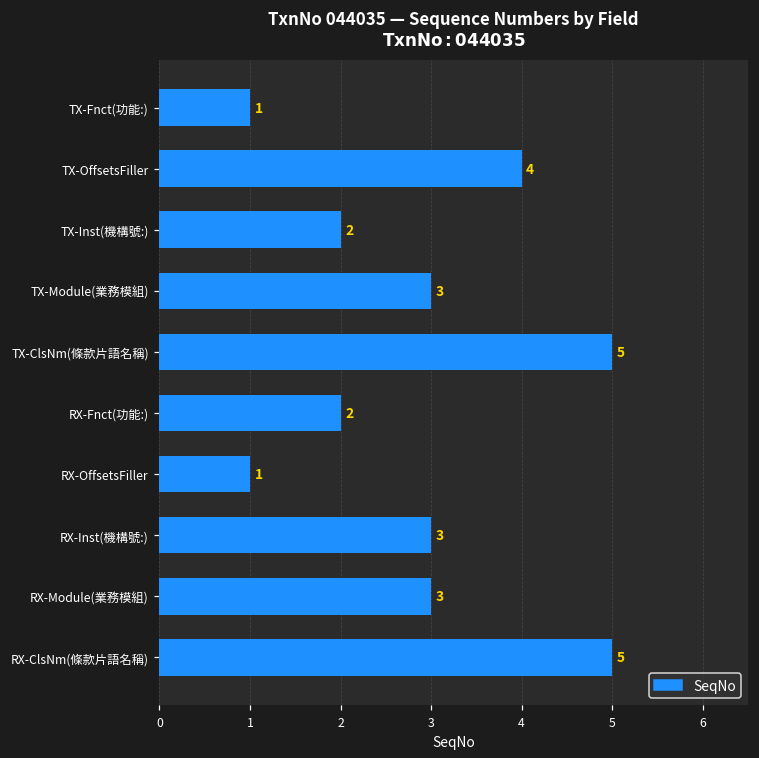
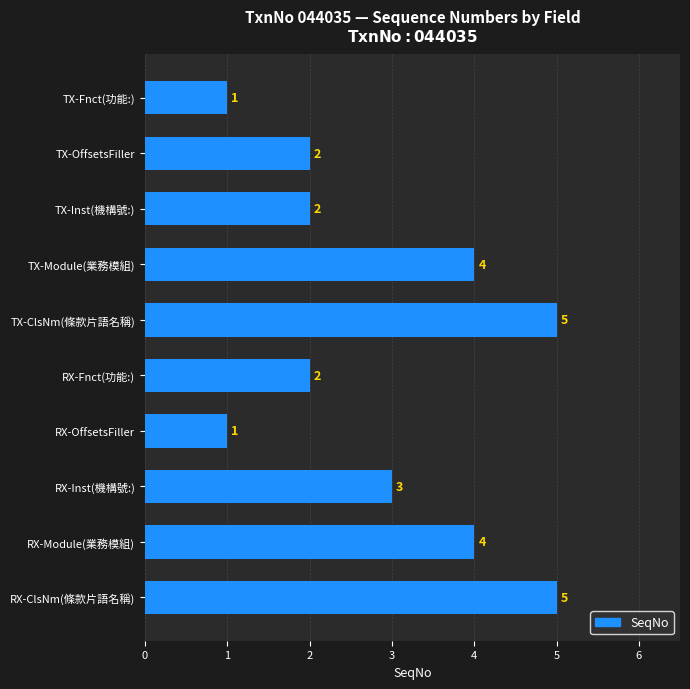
  {
    "TX-Fnct(功能:)": 1,
-   "TX-OffsetsFiller": 4,
+   "TX-OffsetsFiller": 2,
    "TX-Inst(機構號:)": 2,
-   "TX-Module(業務模組)": 3,
+   "TX-Module(業務模組)": 4,
    "TX-ClsNm(條款片語名稱)": 5,
    "RX-Fnct(功能:)": 2,
    "RX-OffsetsFiller": 1,
    "RX-Inst(機構號:)": 3,
-   "RX-Module(業務模組)": 3,
+   "RX-Module(業務模組)": 4,
    "RX-ClsNm(條款片語名稱)": 5
  }
